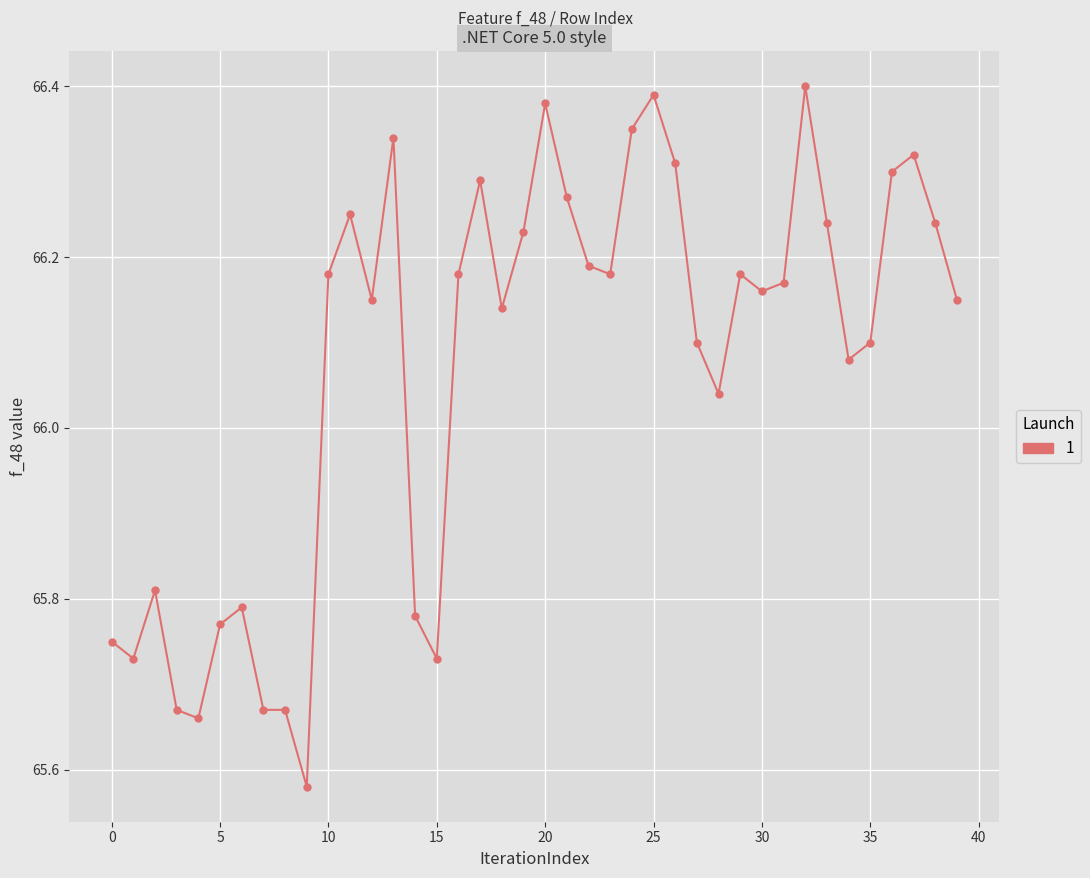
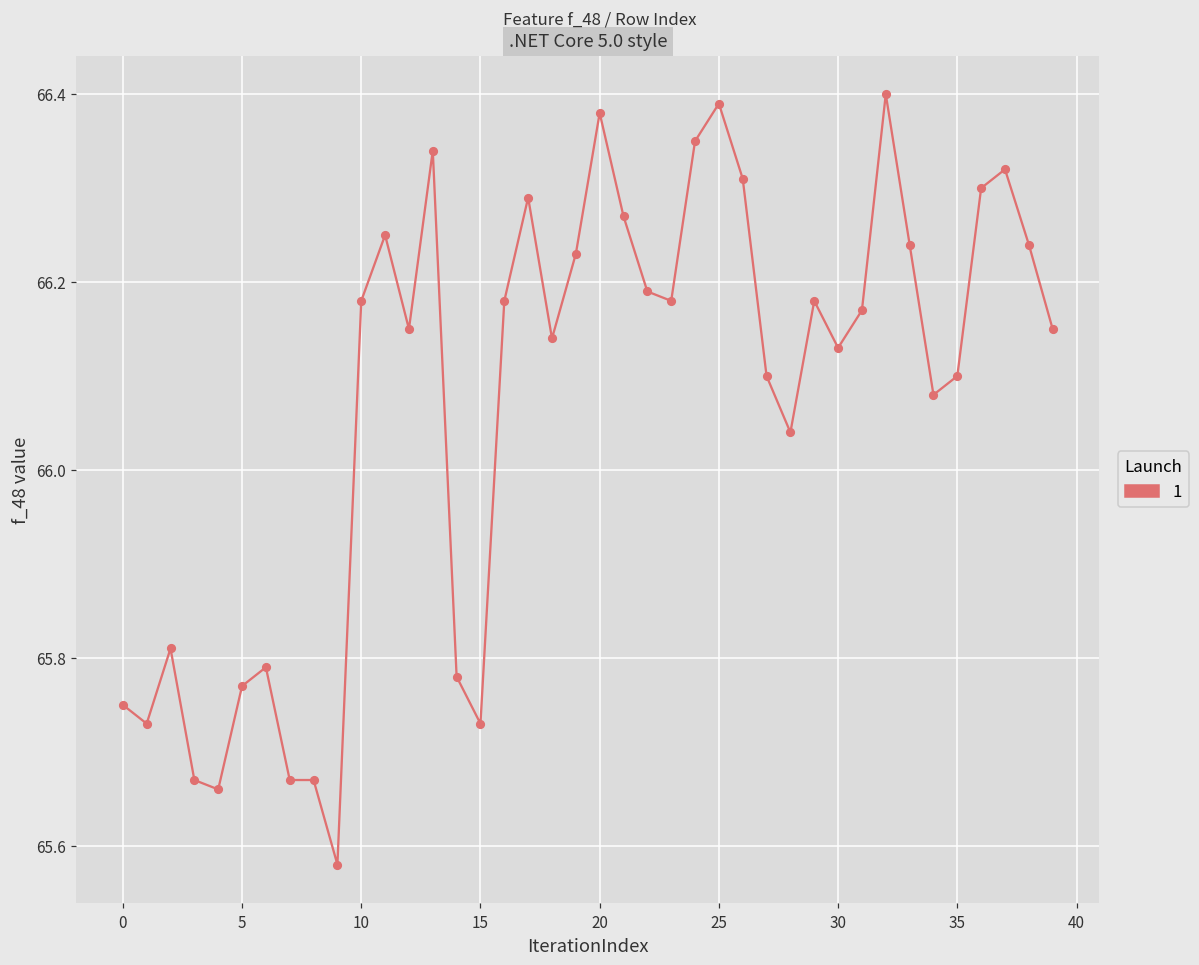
  {
    "0": 65.75,
    "5": 65.77,
    "10": 66.18,
    "15": 65.73,
    "20": 66.38,
    "25": 66.39,
-   "30": 66.16,
+   "30": 66.13,
    "35": 66.10
  }
